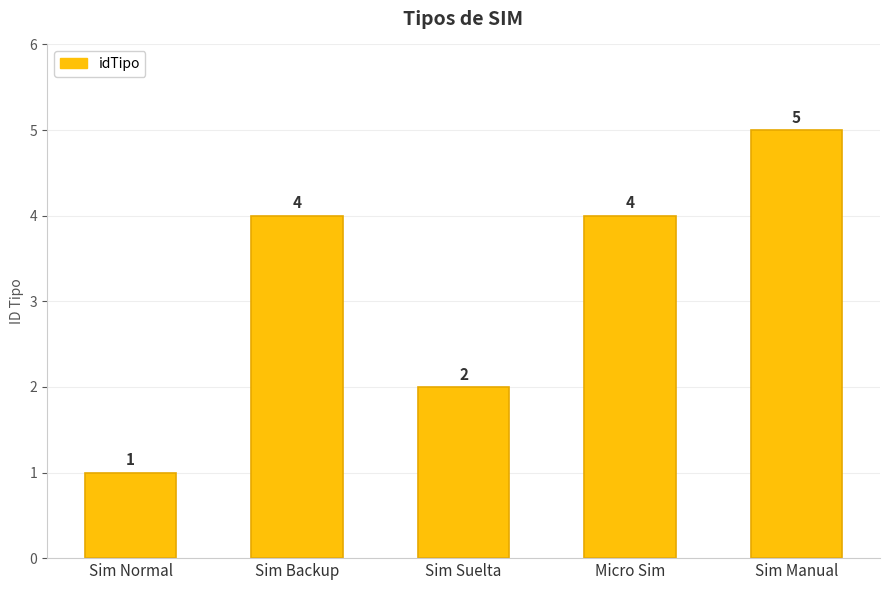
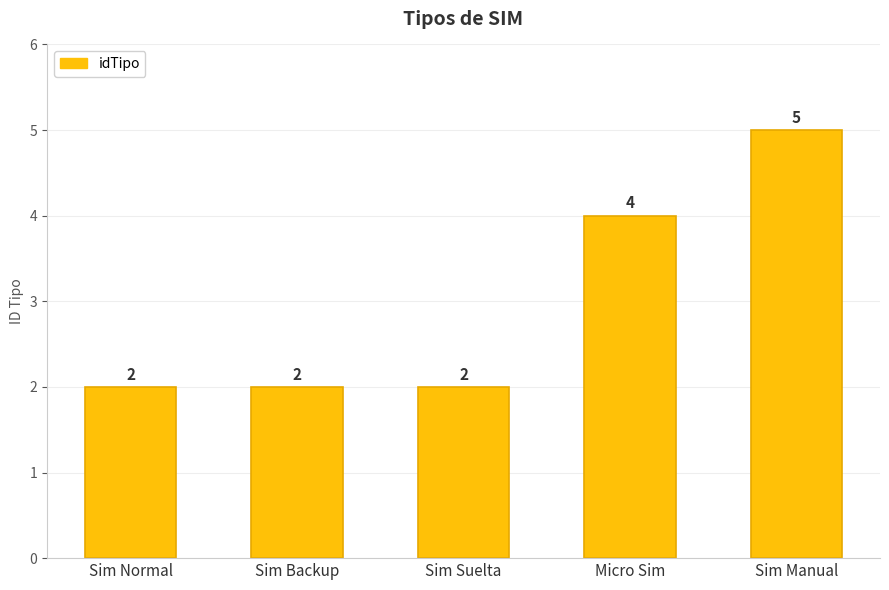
  {
-   "Sim Normal": 1,
-   "Sim Backup": 4,
+   "Sim Normal": 2,
+   "Sim Backup": 2,
    "Sim Suelta": 2,
    "Micro Sim": 4,
    "Sim Manual": 5
  }
